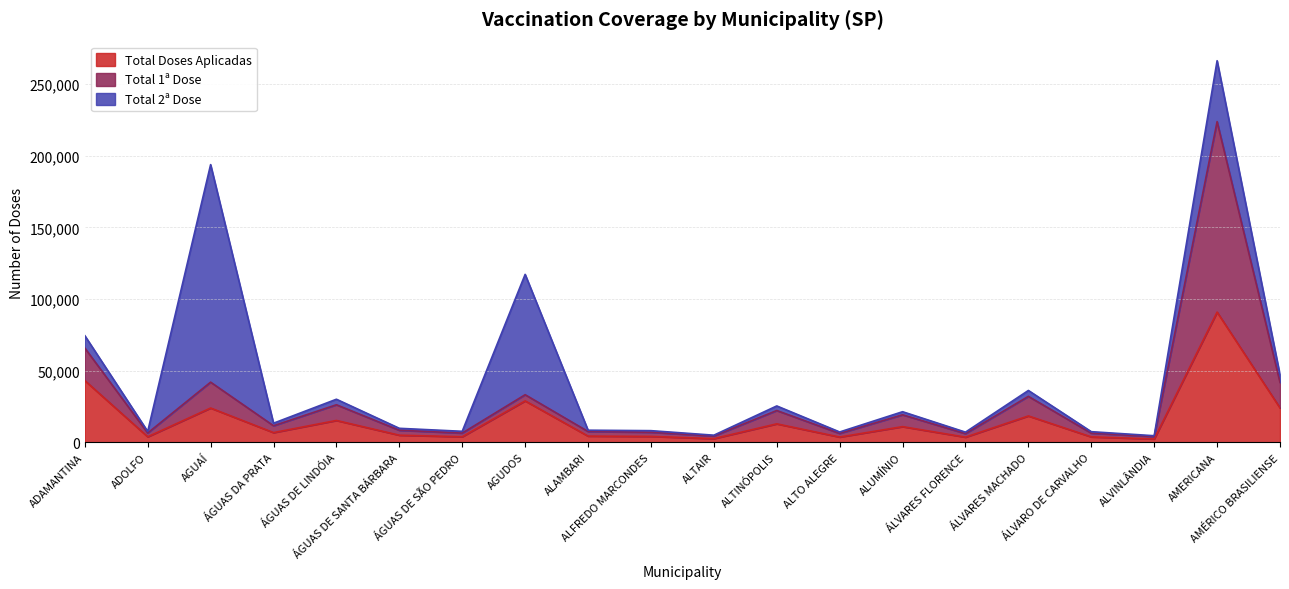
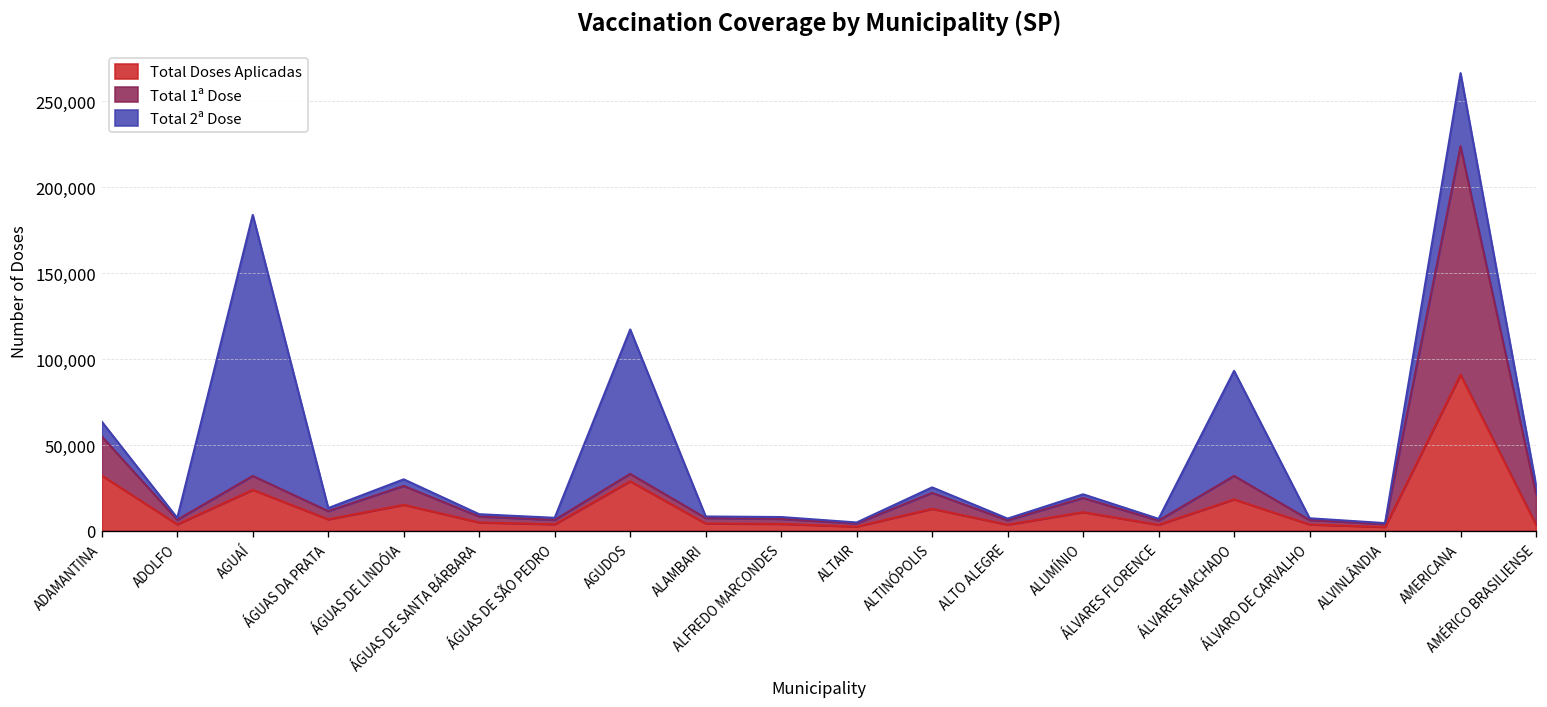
  {
    "Total Doses Aplicadas": {
-     "ADAMANTINA": "43,000",
+     "ADAMANTINA": "32,000",
      "ADOLFO": "4,000",
      "AGUAÍ": "24,000",
      "ÁGUAS DA PRATA": "7,000",
      "ÁGUAS DE LINDÓIA": "15,000",
      "ÁGUAS DE SANTA BÁRBARA": "5,000",
      "ÁGUAS DE SÃO PEDRO": "4,000",
      "AGUDOS": "29,000",
      "ALAMBARI": "4,000",
      "ALFREDO MARCONDES": "4,000",
      "ALTAIR": "3,000",
      "ALTINÓPOLIS": "13,000",
      "ALTO ALEGRE": "4,000",
      "ALUMÍNIO": "11,000",
      "ÁLVARES FLORENCE": "4,000",
      "ÁLVARES MACHADO": "18,000",
      "ÁLVARO DE CARVALHO": "4,000",
      "AMERICANA": "91,000",
-     "AMÉRICO BRASILIENSE": "24,000"
+     "AMÉRICO BRASILIENSE": "4,000"
    },
    "Total 1ª Dose": {
      "ADAMANTINA": "23,000",
-     "AGUAÍ": "18,000",
+     "AGUAÍ": "8,000",
      "ÁGUAS DE LINDÓIA": "11,000",
      "AGUDOS": "4,000",
      "ALTINÓPOLIS": "9,000",
      "ALUMÍNIO": "8,000",
      "ÁLVARES MACHADO": "14,000",
      "AMERICANA": "133,000",
      "AMÉRICO BRASILIENSE": "18,000"
    },
    "Total 2ª Dose": {
      "ADAMANTINA": "9,000",
      "AGUAÍ": "152,000",
      "ÁGUAS DE LINDÓIA": "4,000",
      "AGUDOS": "84,000",
      "ALTINÓPOLIS": "3,000",
      "ALUMÍNIO": "2,000",
-     "ÁLVARES MACHADO": "4,000",
+     "ÁLVARES MACHADO": "61,000",
      "AMERICANA": "43,000",
      "AMÉRICO BRASILIENSE": "5,000"
    }
  }
